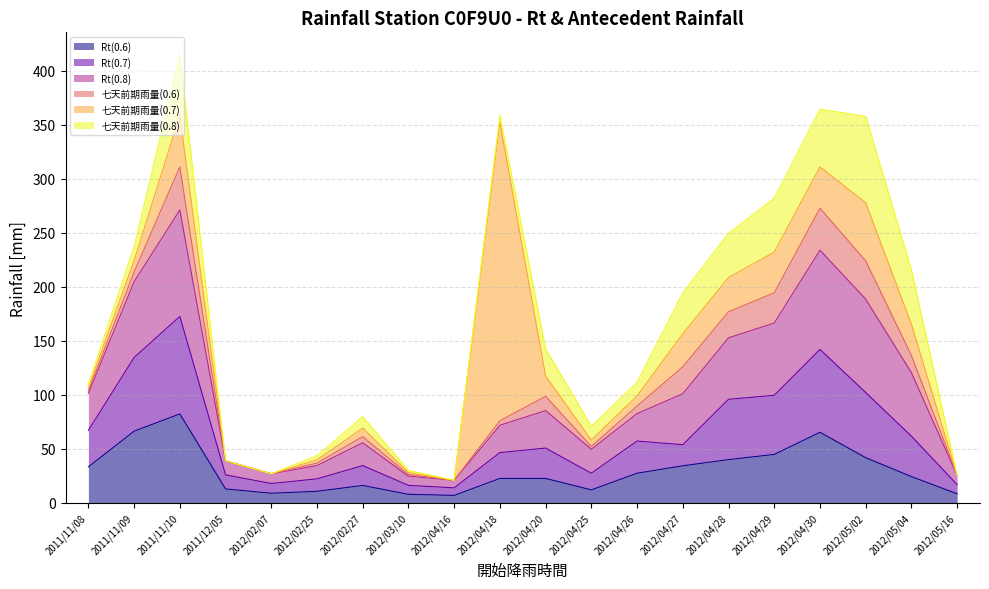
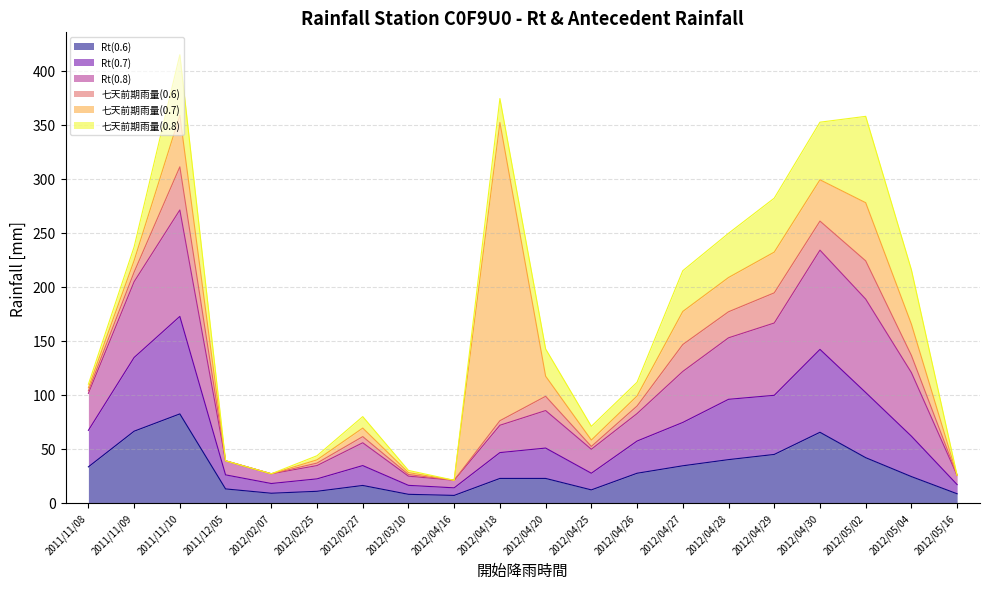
  {
    "Rt(0.6)": {
      "2011/11/08": 33,
      "2011/11/09": 66,
      "2011/11/10": 82,
      "2011/12/05": 13,
      "2012/02/07": 9,
      "2012/02/25": 11,
      "2012/02/27": 16,
      "2012/03/10": 8,
      "2012/04/16": 7,
      "2012/04/18": 23,
      "2012/04/20": 23,
      "2012/04/25": 12,
      "2012/04/26": 28,
      "2012/04/27": 34,
      "2012/04/28": 40,
      "2012/04/29": 45,
      "2012/04/30": 65,
      "2012/05/02": 42,
      "2012/05/04": 24,
      "2012/05/16": 9
    },
    "Rt(0.7)": {
      "2011/11/08": 34,
      "2011/11/09": 68,
      "2011/11/10": 90,
      "2011/12/05": 13,
      "2012/02/07": 9,
      "2012/02/25": 12,
      "2012/02/27": 18,
      "2012/03/10": 8,
      "2012/04/16": 7,
      "2012/04/18": 24,
      "2012/04/20": 28,
      "2012/04/25": 15,
      "2012/04/26": 30,
-     "2012/04/27": 20,
+     "2012/04/27": 40,
      "2012/04/28": 56,
      "2012/04/29": 55,
      "2012/04/30": 77,
      "2012/05/02": 60,
      "2012/05/04": 37,
      "2012/05/16": 9
    },
    "Rt(0.8)": {
      "2011/11/08": 34,
      "2011/11/09": 70,
      "2011/11/10": 99,
      "2012/02/27": 21,
      "2012/04/18": 25,
      "2012/04/20": 35,
      "2012/04/25": 22,
      "2012/04/26": 25,
      "2012/04/27": 47,
      "2012/04/28": 57,
      "2012/04/29": 67,
      "2012/04/30": 92,
      "2012/05/02": 86,
      "2012/05/04": 59
    },
    "七天前期雨量(0.6)": {
      "2011/11/08": 2,
      "2011/11/09": 9,
      "2011/11/10": 40,
      "2012/02/27": 6,
      "2012/04/18": 4,
      "2012/04/20": 13,
      "2012/04/25": 3,
      "2012/04/26": 7,
      "2012/04/27": 25,
      "2012/04/28": 24,
      "2012/04/29": 28,
-     "2012/04/30": 39,
+     "2012/04/30": 27,
      "2012/05/02": 35,
      "2012/05/04": 16
    },
    "七天前期雨量(0.7)": {
      "2011/11/08": 3,
      "2011/11/09": 11,
      "2012/02/25": 3,
      "2012/02/27": 8,
      "2012/04/18": 276,
      "2012/04/20": 19,
      "2012/04/25": 6,
      "2012/04/26": 9,
      "2012/04/27": 31,
      "2012/04/28": 32,
      "2012/04/29": 38,
      "2012/04/30": 38,
      "2012/05/02": 54,
      "2012/05/04": 29
    },
    "七天前期雨量(0.8)": {
      "2011/11/08": 3,
      "2011/11/09": 13,
      "2012/02/25": 4,
      "2012/02/27": 11,
-     "2012/04/18": 7,
+     "2012/04/18": 22,
      "2012/04/20": 25,
      "2012/04/25": 13,
      "2012/04/26": 13,
      "2012/04/27": 38,
      "2012/04/28": 41,
      "2012/04/29": 50,
      "2012/04/30": 53,
      "2012/05/02": 80,
      "2012/05/04": 50
    }
  }
